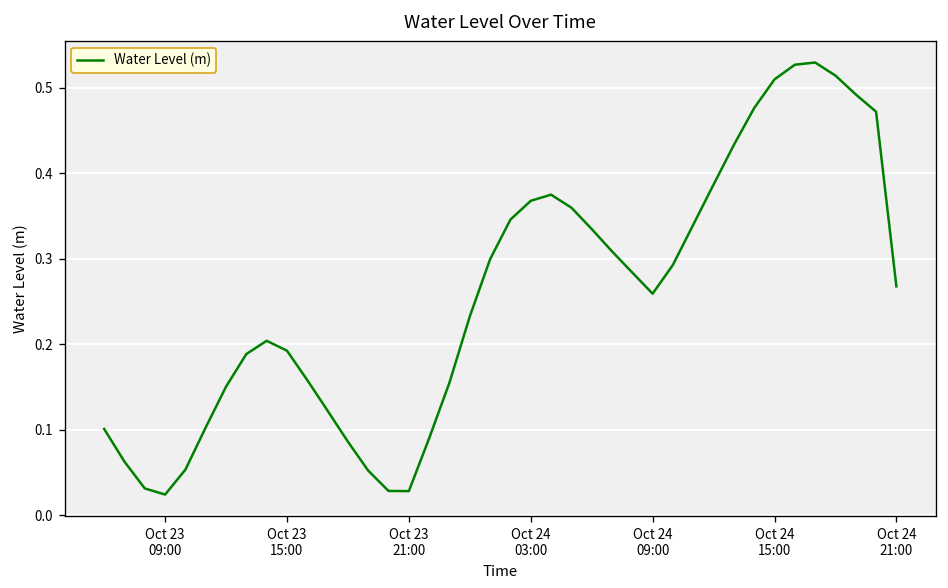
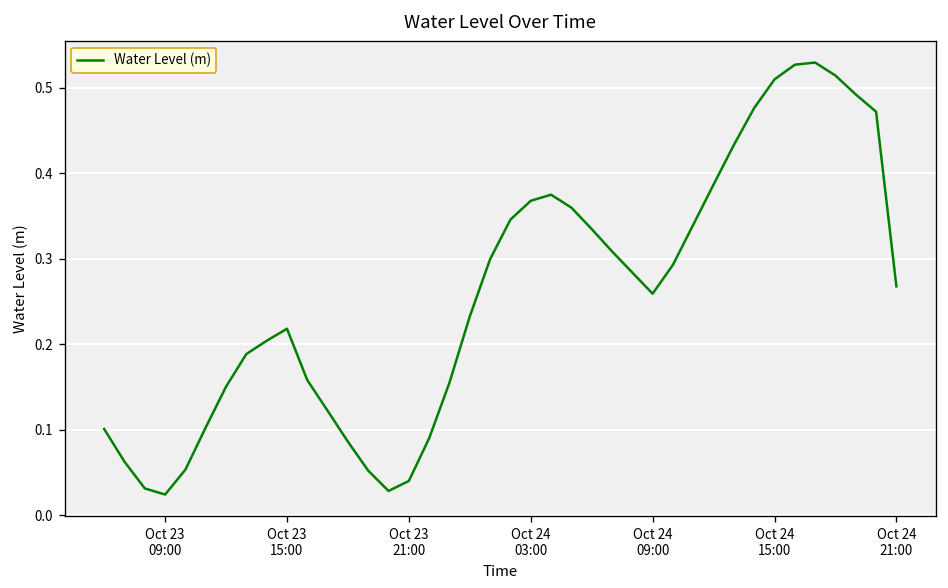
  {
    "Oct 23 09:00": 0.02,
-   "Oct 23 15:00": 0.19,
-   "Oct 23 21:00": 0.03,
+   "Oct 23 15:00": 0.22,
+   "Oct 23 21:00": 0.04,
    "Oct 24 03:00": 0.37,
    "Oct 24 09:00": 0.26,
    "Oct 24 15:00": 0.51,
    "Oct 24 21:00": 0.27
  }
